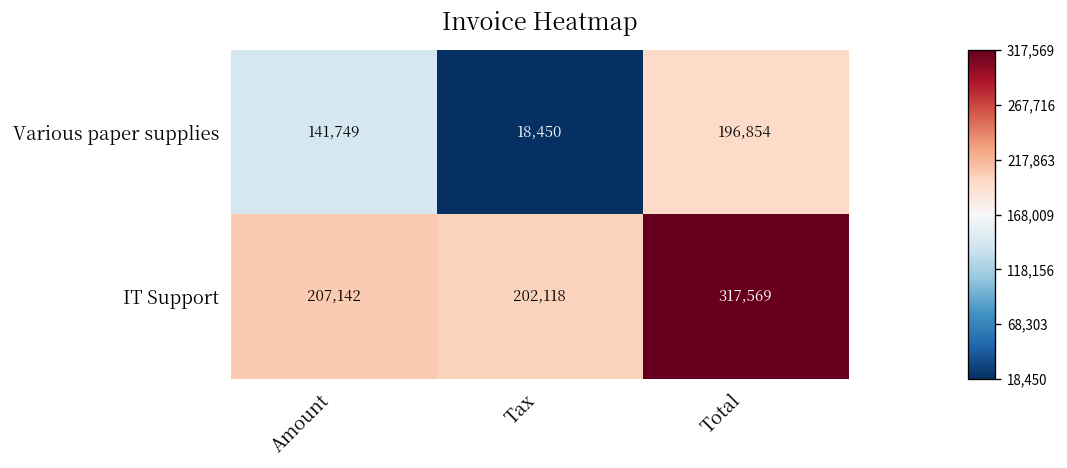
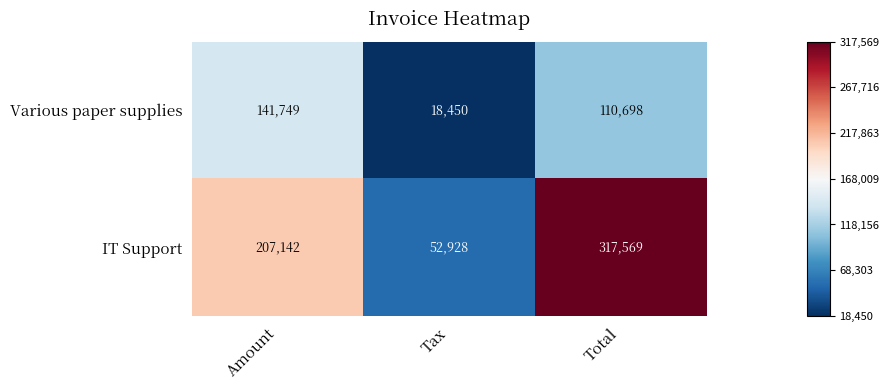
  {
    "Various paper supplies": {
      "Amount": "141,749",
      "Tax": "18,450",
-     "Total": "196,854"
+     "Total": "110,698"
    },
    "IT Support": {
      "Amount": "207,142",
-     "Tax": "202,118",
+     "Tax": "52,928",
      "Total": "317,569"
    }
  }
